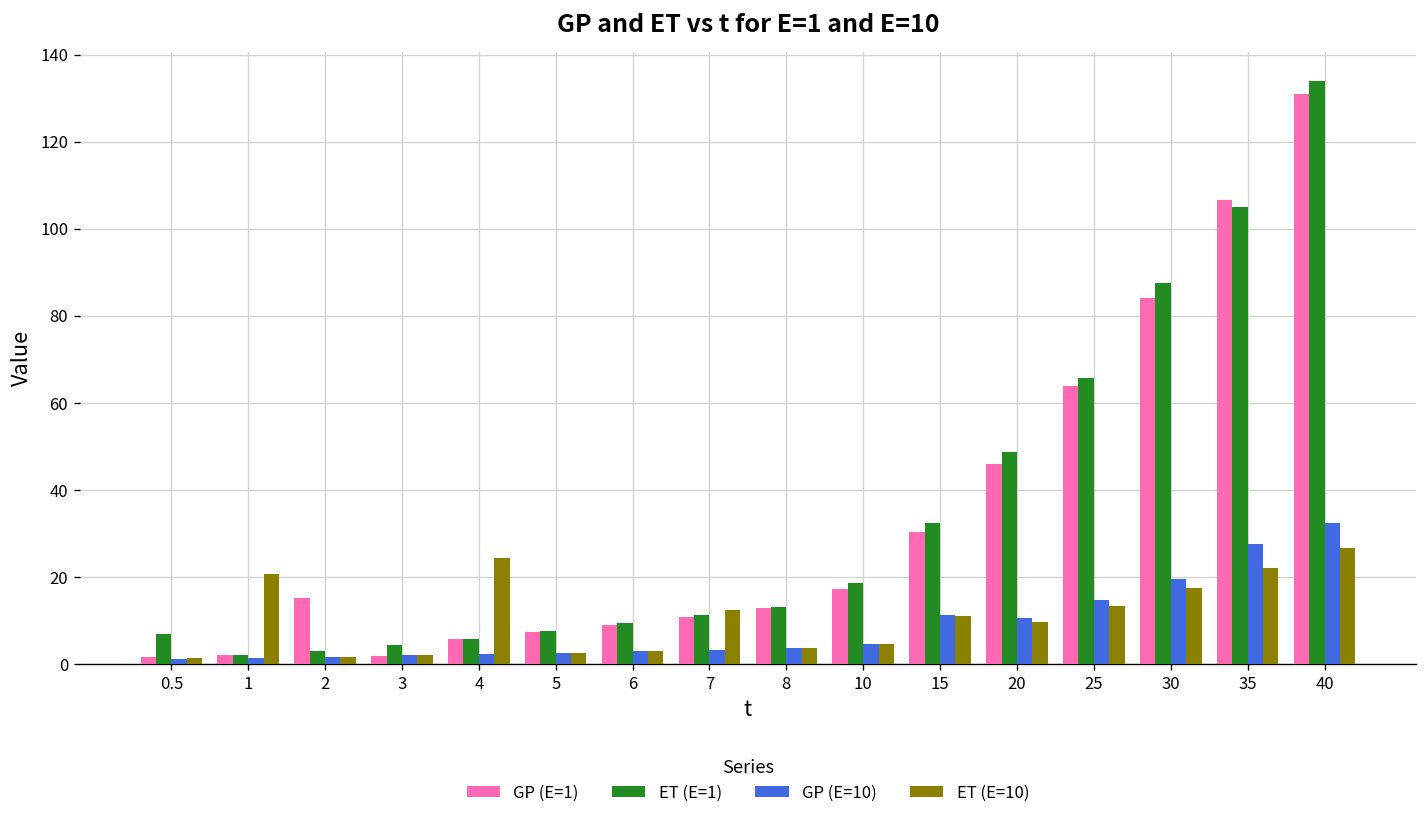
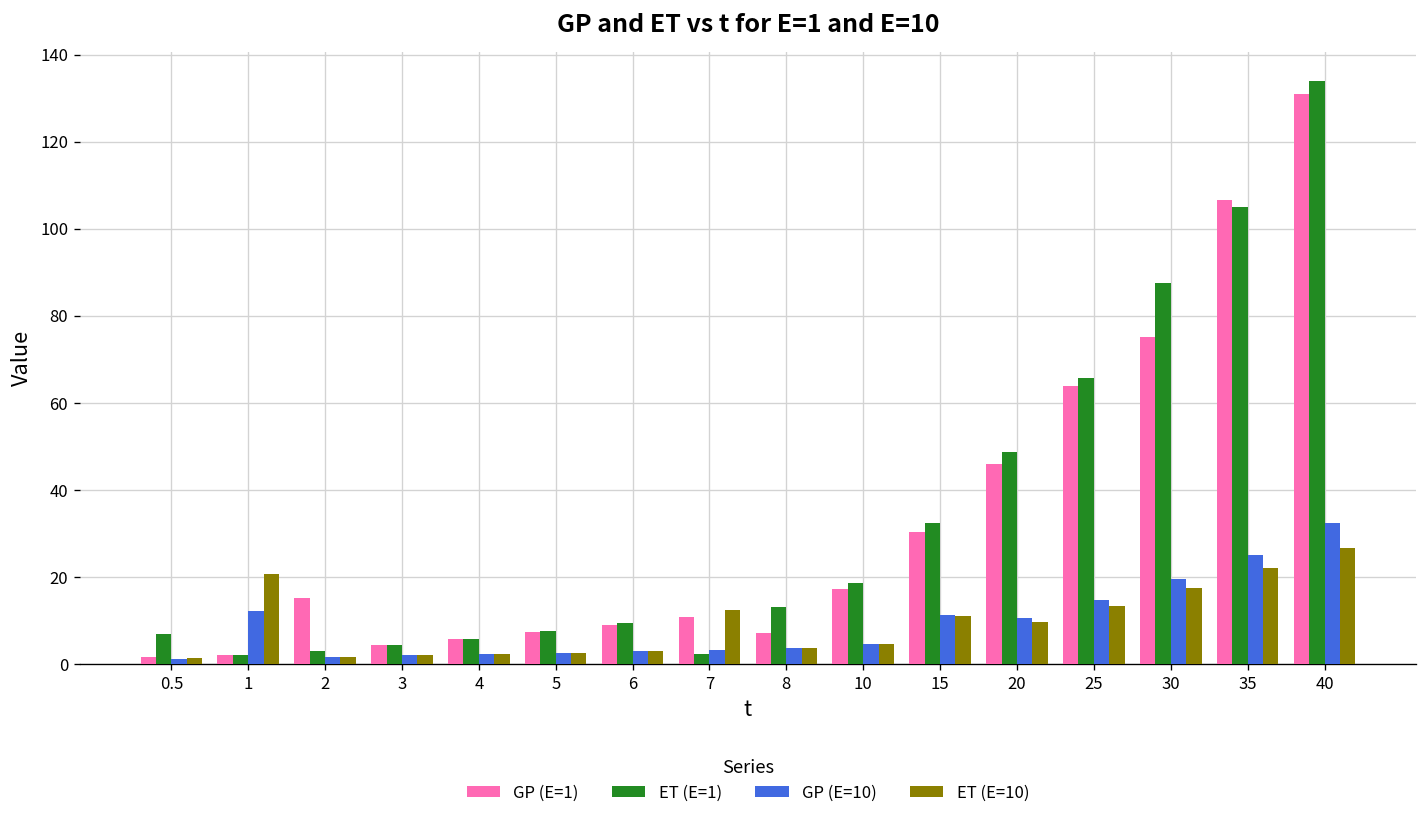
  {
    "GP (E=1)": {
      "0.5": 1,
      "1": 2,
      "2": 15,
-     "3": 2,
+     "3": 4,
      "4": 6,
      "5": 7,
      "6": 9,
      "7": 11,
-     "8": 13,
+     "8": 7,
      "10": 17,
      "15": 30,
      "20": 46,
      "25": 64,
-     "30": 84,
+     "30": 75,
      "35": 106,
      "40": 131
    },
    "ET (E=1)": {
      "0.5": 7,
      "1": 2,
      "2": 3,
      "3": 4,
      "4": 6,
      "5": 7,
      "6": 9,
-     "7": 11,
+     "7": 2,
      "8": 13,
      "10": 18,
      "15": 32,
      "20": 49,
      "25": 66,
      "30": 87,
      "35": 105,
      "40": 134
    },
    "GP (E=10)": {
      "0.5": 1,
-     "1": 1,
+     "1": 12,
      "2": 2,
      "3": 2,
      "4": 2,
      "5": 3,
      "6": 3,
      "7": 3,
      "8": 4,
      "10": 4,
      "15": 11,
      "20": 11,
      "25": 15,
      "30": 19,
-     "35": 27,
+     "35": 25,
      "40": 32
    },
    "ET (E=10)": {
      "0.5": 1,
      "1": 21,
      "2": 2,
      "3": 2,
-     "4": 24,
+     "4": 2,
      "5": 3,
      "6": 3,
      "7": 12,
      "8": 4,
      "10": 4,
      "15": 11,
      "20": 10,
      "25": 13,
      "30": 17,
      "35": 22,
      "40": 27
    }
  }
